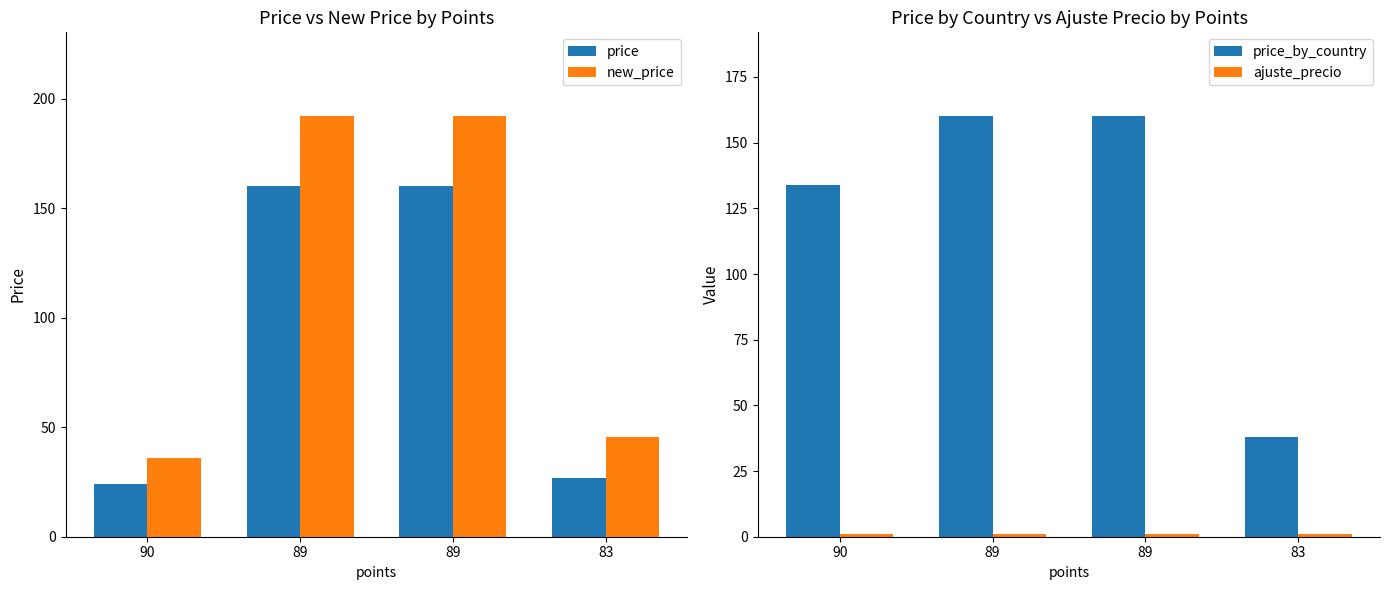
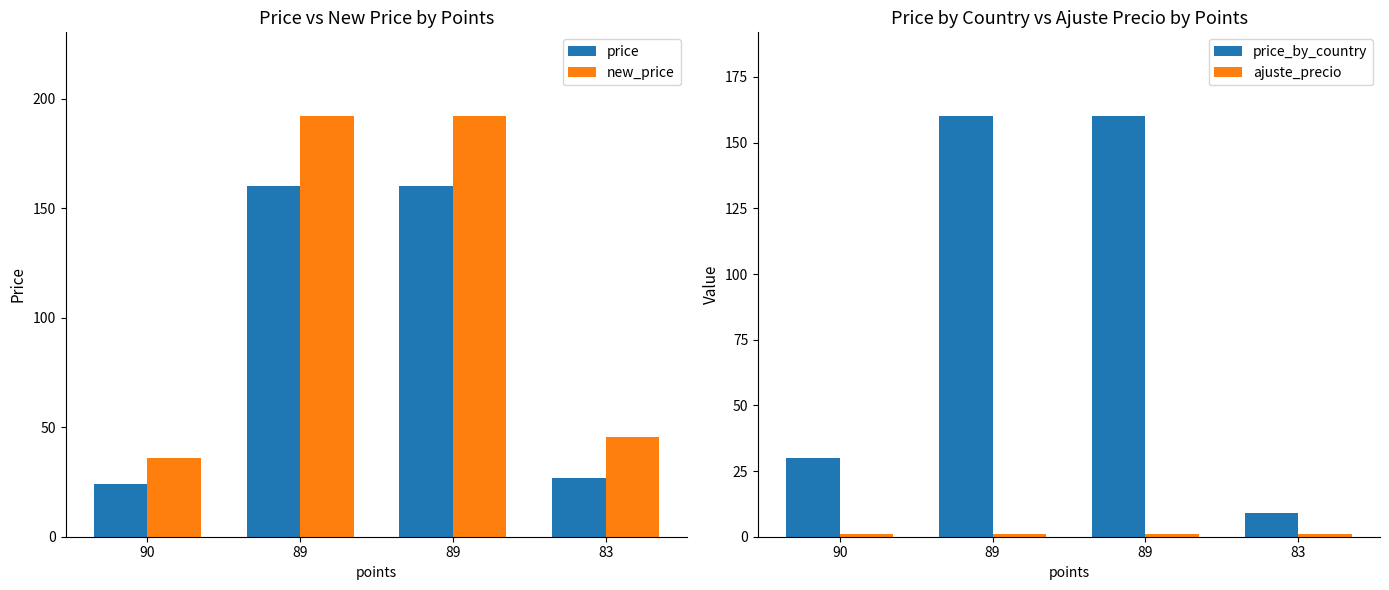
  {
    "Price vs New Price by Points": {
      "price": {
        "90": 24,
        "83": 27
      },
      "new_price": {
        "90": 36,
        "83": 46
      }
    },
    "Price by Country vs Ajuste Precio by Points": {
      "price_by_country": {
-       "90": 134,
-       "83": 38
+       "90": 30,
+       "83": 9
      },
      "ajuste_precio": {
        "90": 1,
        "83": 1
      }
    }
  }
